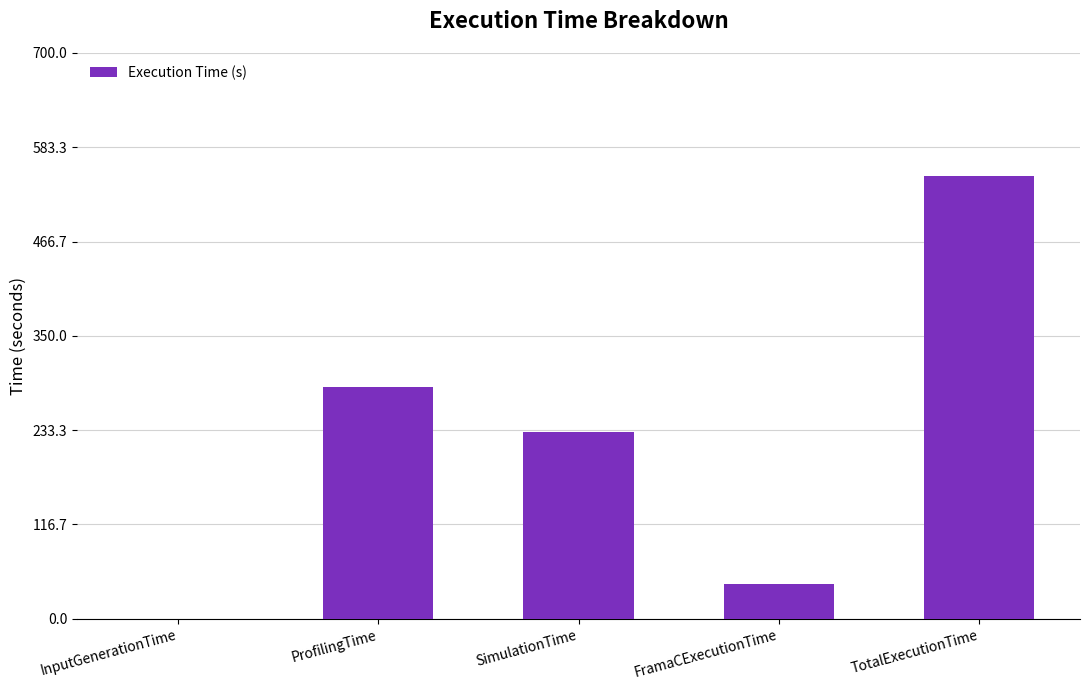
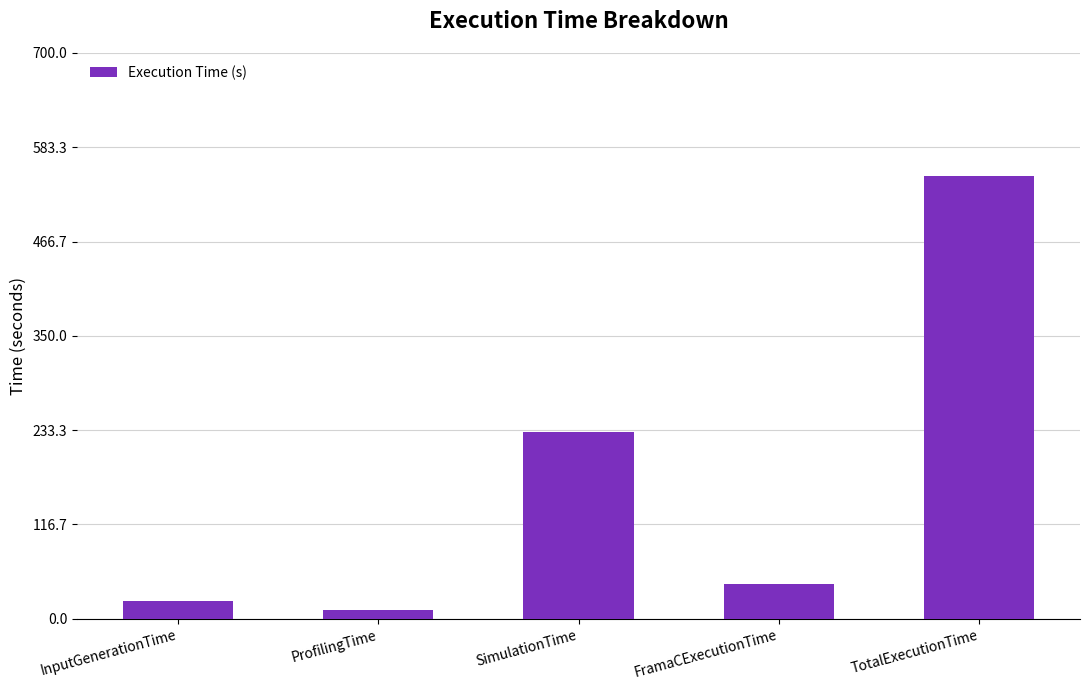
  {
-   "InputGenerationTime": 0,
-   "ProfilingTime": 290,
+   "InputGenerationTime": 20,
+   "ProfilingTime": 10,
    "SimulationTime": 230,
    "FramaCExecutionTime": 40,
    "TotalExecutionTime": 550
  }
